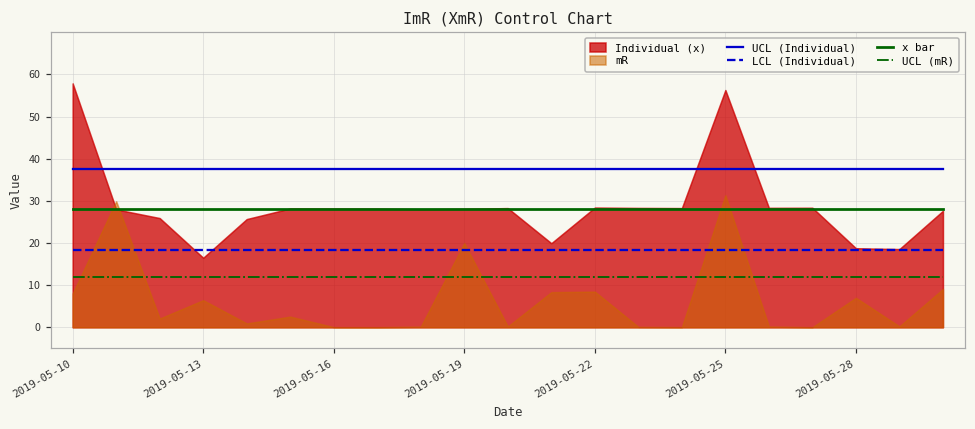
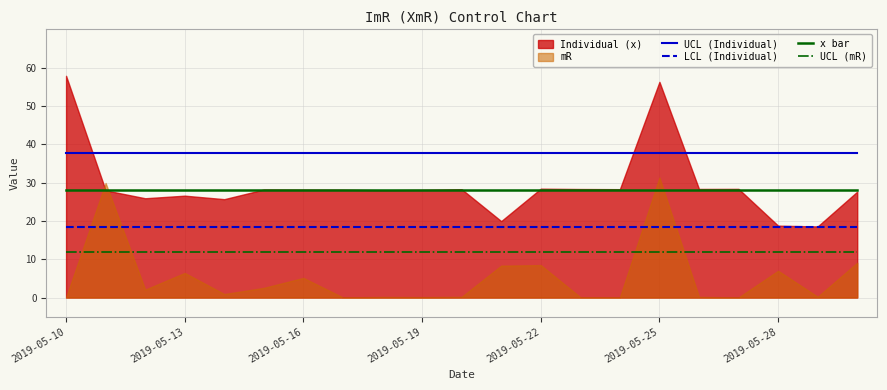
  {
    "Individual (x)": {
      "2019-05-10": 58,
-     "2019-05-13": 16,
+     "2019-05-13": 27,
      "2019-05-25": 56
    },
    "mR": {
-     "2019-05-10": 8,
+     "2019-05-10": 0,
      "2019-05-13": 6,
-     "2019-05-16": 0,
-     "2019-05-19": 20,
+     "2019-05-16": 5,
+     "2019-05-19": 0,
      "2019-05-22": 8,
      "2019-05-25": 31,
      "2019-05-28": 7
    }
  }
